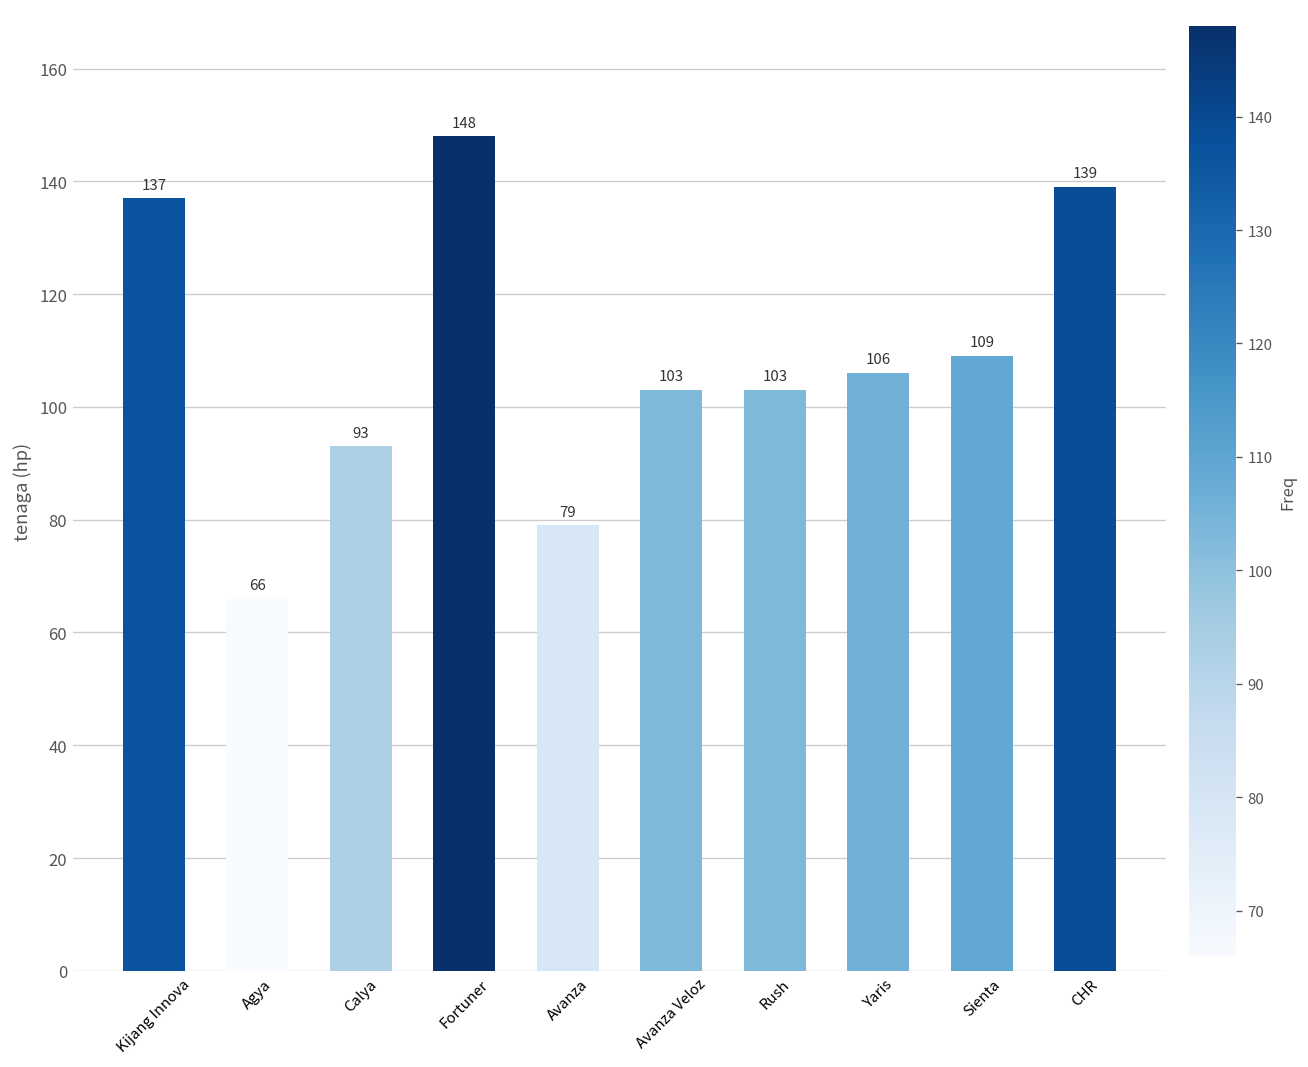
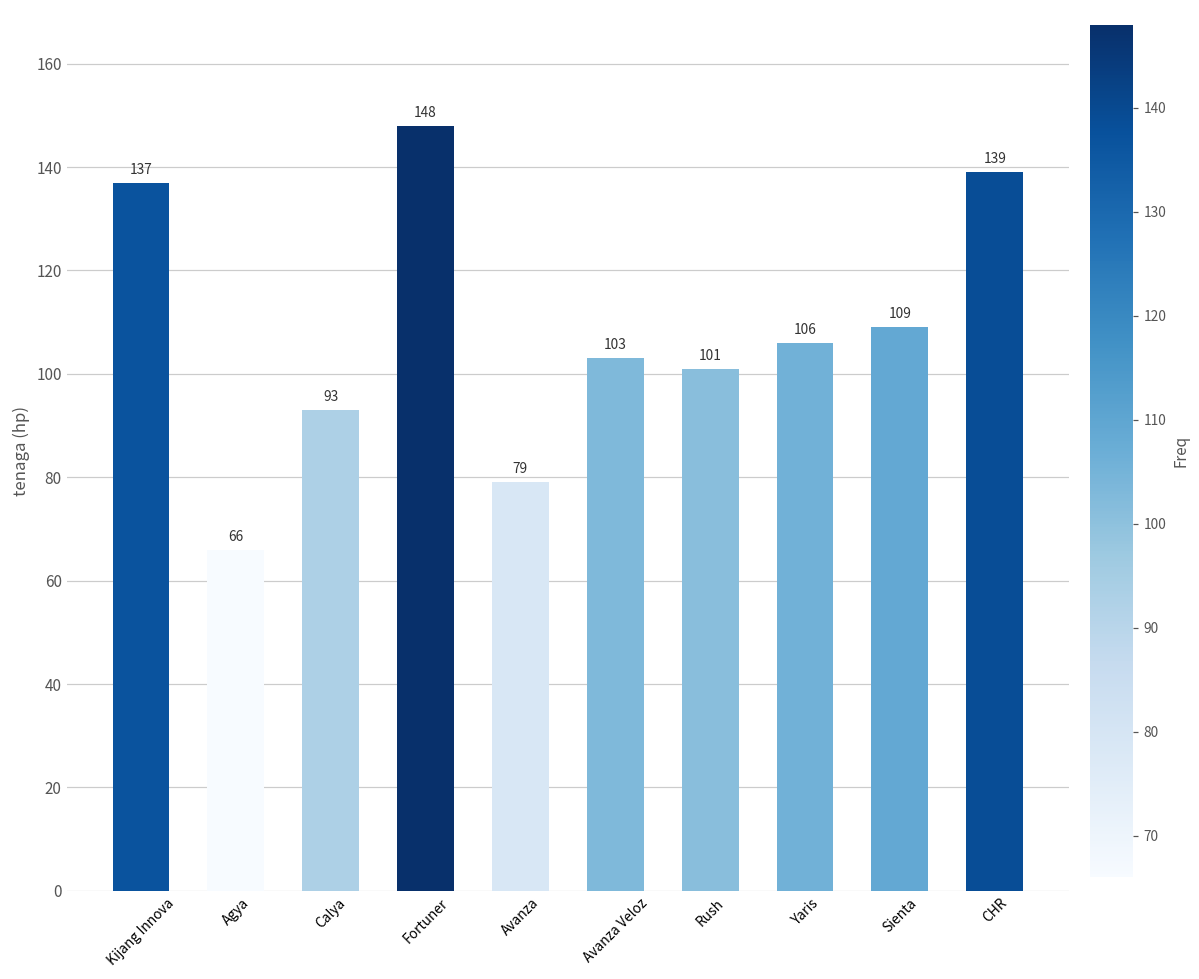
  {
    "Kijang Innova": 137,
    "Agya": 66,
    "Calya": 93,
    "Fortuner": 148,
    "Avanza": 79,
    "Avanza Veloz": 103,
-   "Rush": 103,
+   "Rush": 101,
    "Yaris": 106,
    "Sienta": 109,
    "CHR": 139
  }
